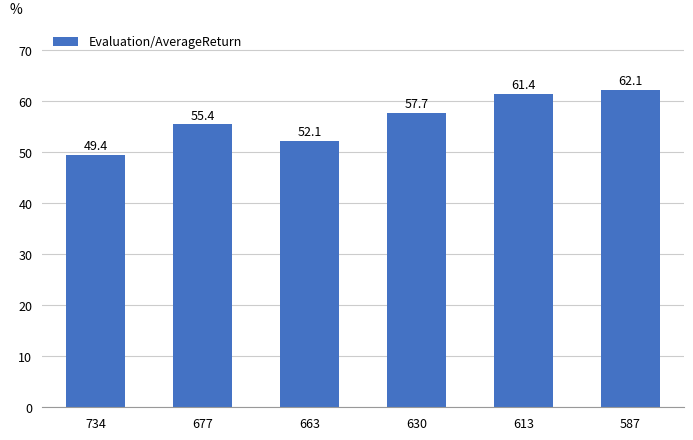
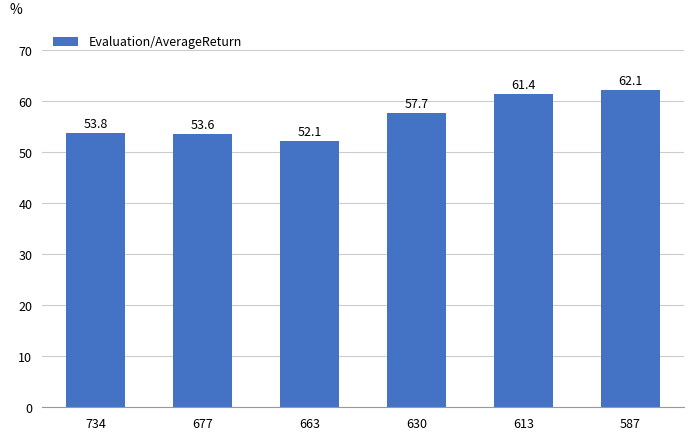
  {
-   "734": 49.4,
-   "677": 55.4,
+   "734": 53.8,
+   "677": 53.6,
    "663": 52.1,
    "630": 57.7,
    "613": 61.4,
    "587": 62.1
  }
